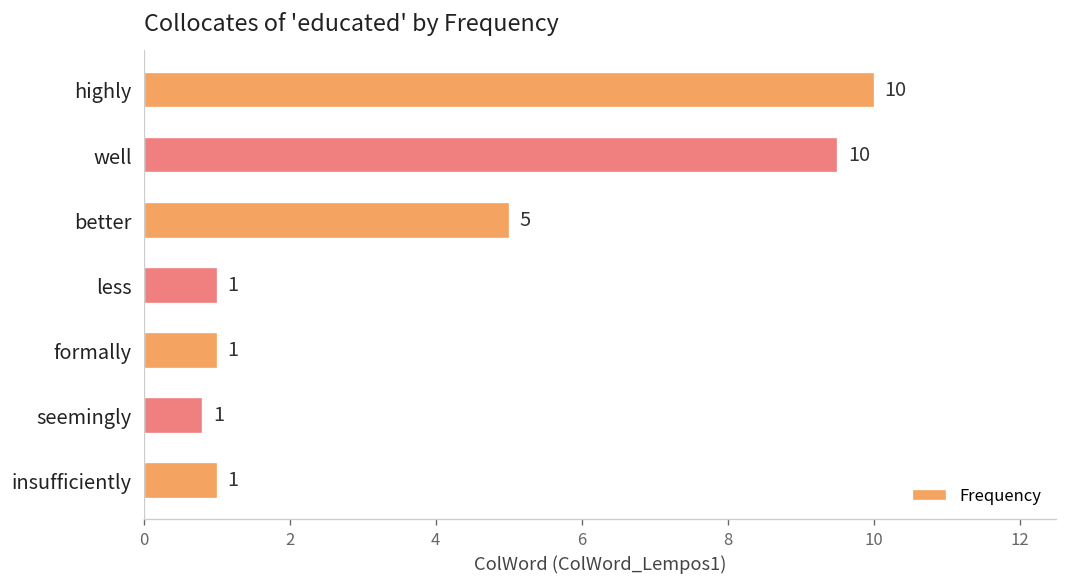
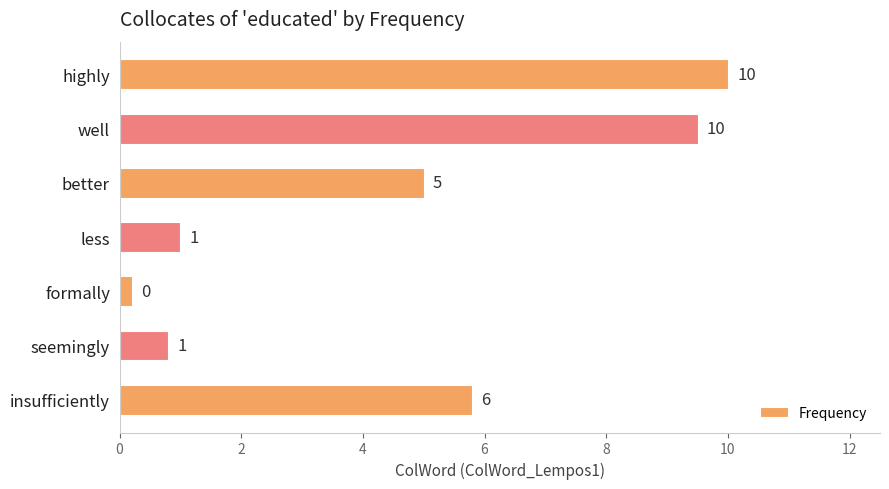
  {
    "highly": 10,
    "well": 10,
    "better": 5,
    "less": 1,
-   "formally": 1,
+   "formally": 0,
    "seemingly": 1,
-   "insufficiently": 1
+   "insufficiently": 6
  }
